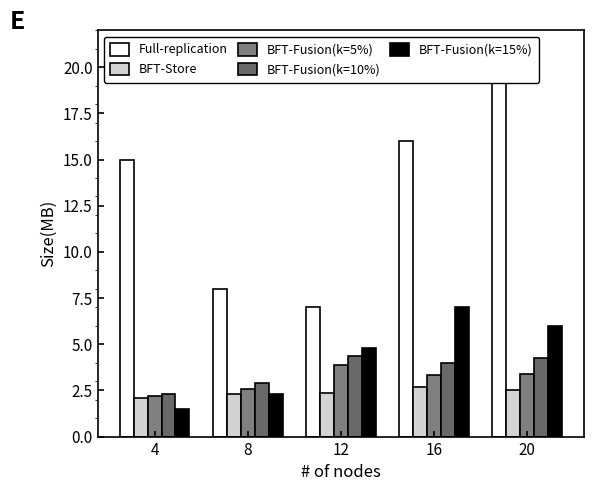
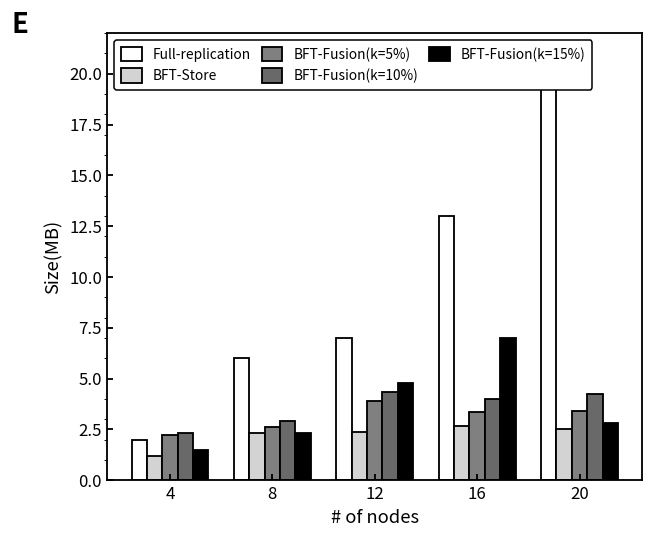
  {
    "Full-replication": {
-     "4": 15,
-     "8": 8,
+     "4": 2,
+     "8": 6,
      "12": 7,
-     "16": 16
+     "16": 13
    },
    "BFT-Store": {
-     "4": 2.1,
+     "4": 1.2,
      "8": 2.3,
      "12": 2.4,
      "16": 2.7,
      "20": 2.5
    },
    "BFT-Fusion(k=15%)": {
      "4": 1.5,
      "8": 2.3,
      "12": 4.8,
      "16": 7.0,
-     "20": 6.0
+     "20": 2.8
    }
  }
